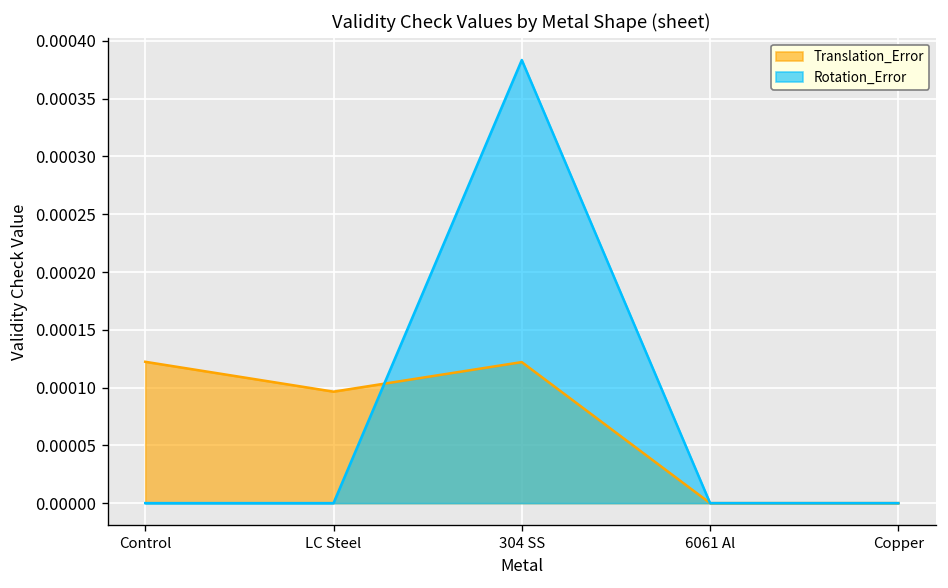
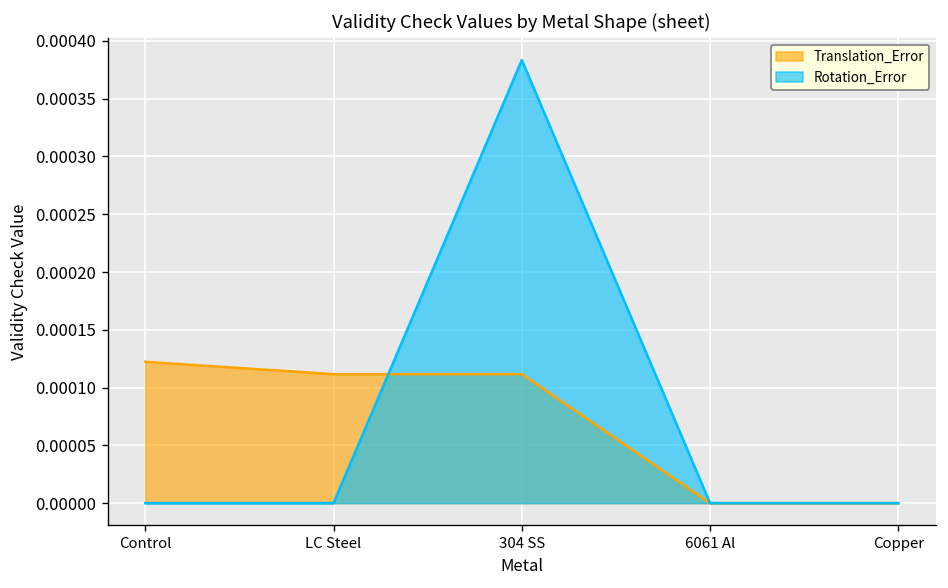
  {
    "Translation_Error": {
      "Control": 0.00012,
-     "LC Steel": 0.00010,
-     "304 SS": 0.00012
+     "LC Steel": 0.00011,
+     "304 SS": 0.00011
    },
    "Rotation_Error": {
      "Control": 0.00000,
      "LC Steel": 0.00000,
      "304 SS": 0.00038
    }
  }
